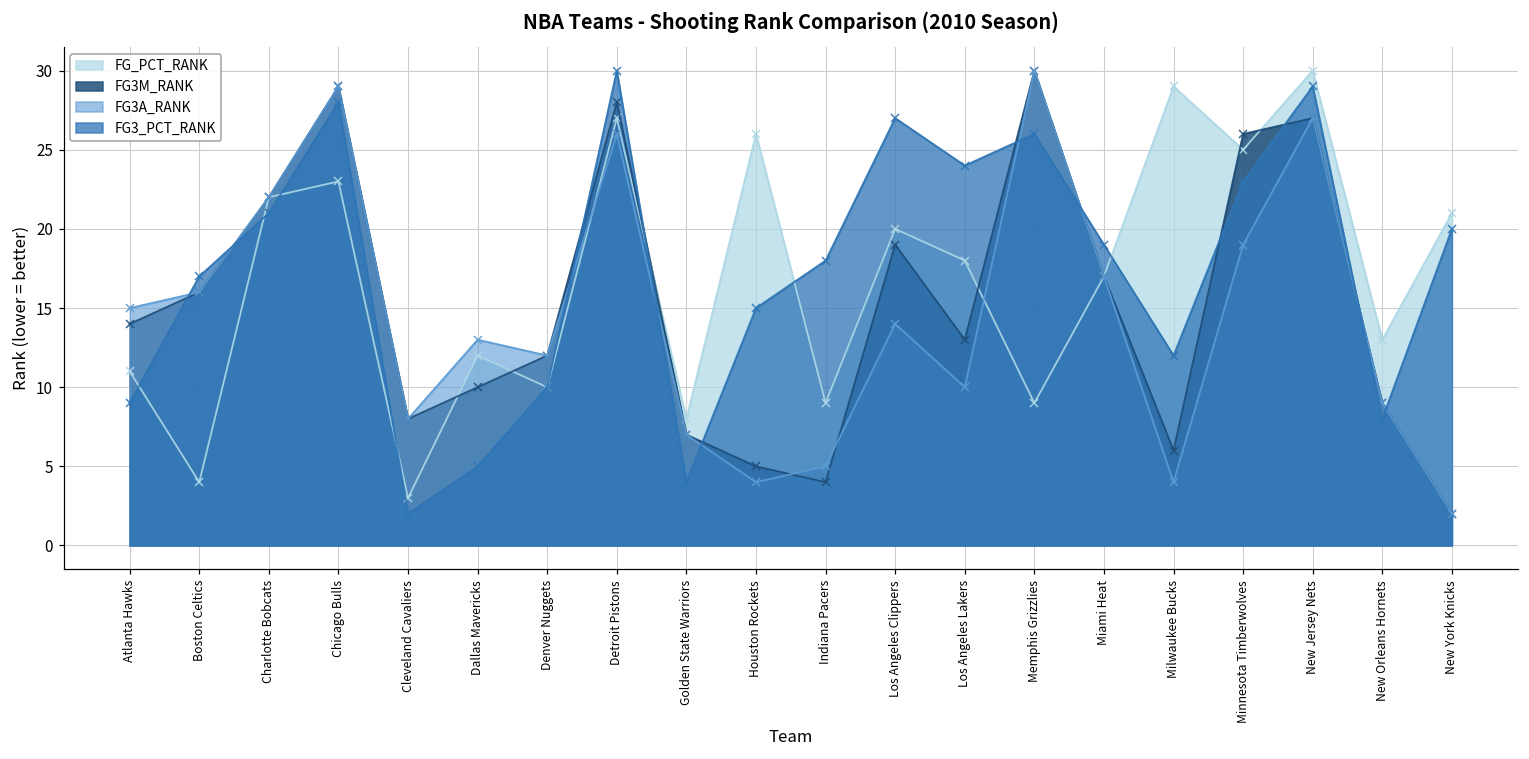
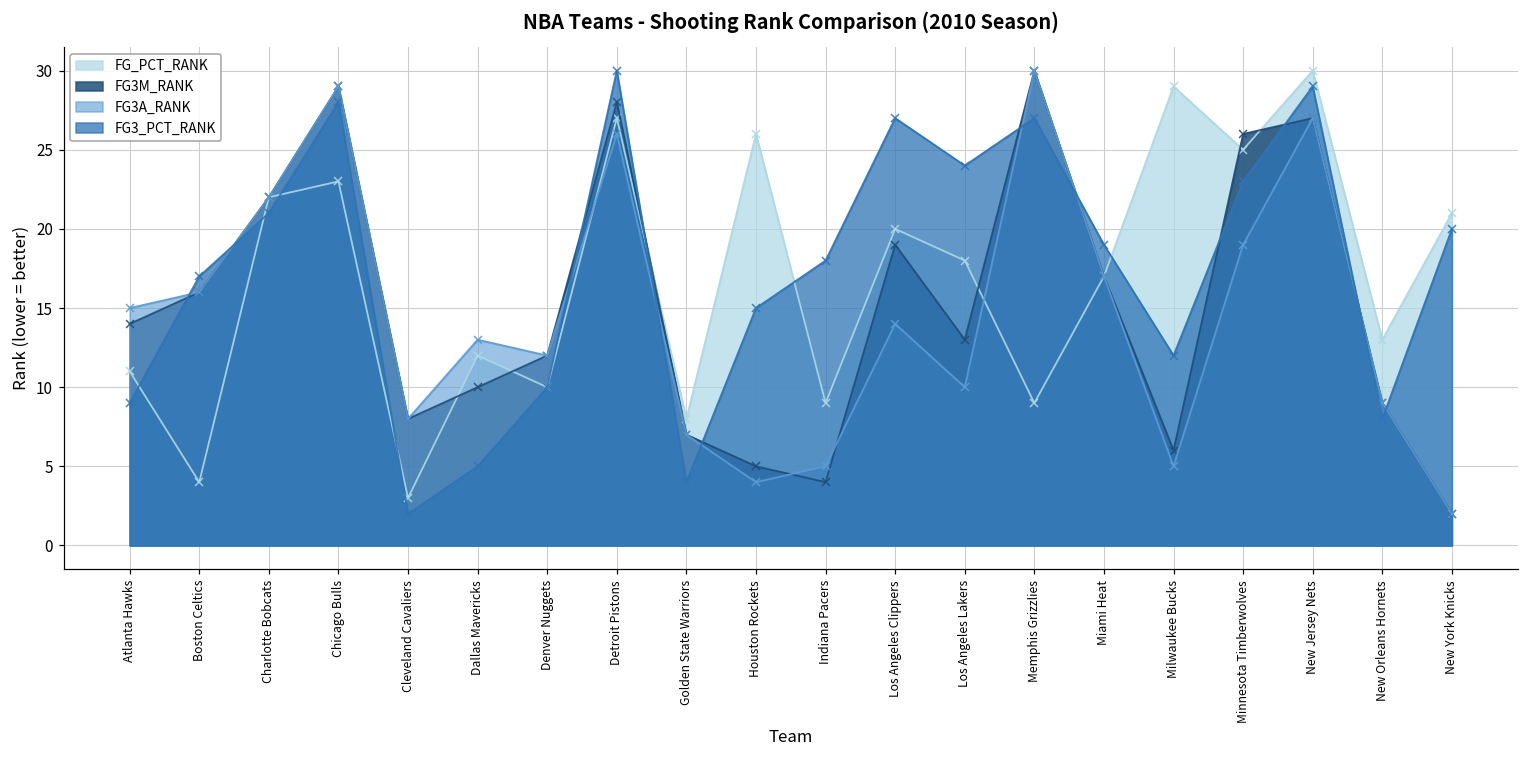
  {
    "FG_PCT_RANK": {
      "Atlanta Hawks": 11,
      "Boston Celtics": 4,
      "Chicago Bulls": 23,
      "Cleveland Cavaliers": 3,
      "Dallas Mavericks": 12,
      "Detroit Pistons": 27,
      "Golden State Warriors": 8,
      "Houston Rockets": 26,
      "Indiana Pacers": 9,
      "Los Angeles Clippers": 20,
      "Los Angeles Lakers": 18,
      "Memphis Grizzlies": 9,
      "Milwaukee Bucks": 29,
      "Minnesota Timberwolves": 25,
      "New Jersey Nets": 30,
      "New Orleans Hornets": 13,
      "New York Knicks": 21
    },
    "FG3M_RANK": {
      "Atlanta Hawks": 14,
      "Dallas Mavericks": 10,
      "Detroit Pistons": 28,
      "Houston Rockets": 5,
      "Indiana Pacers": 4,
      "Los Angeles Clippers": 19,
      "Los Angeles Lakers": 13,
      "Milwaukee Bucks": 6,
      "Minnesota Timberwolves": 26
    },
    "FG3A_RANK": {
      "Atlanta Hawks": 15,
      "Dallas Mavericks": 13,
      "Detroit Pistons": 26,
      "Houston Rockets": 4,
      "Indiana Pacers": 5,
      "Los Angeles Clippers": 14,
      "Los Angeles Lakers": 10,
-     "Milwaukee Bucks": 4,
+     "Milwaukee Bucks": 5,
      "Minnesota Timberwolves": 19
    },
    "FG3_PCT_RANK": {
      "Atlanta Hawks": 9,
      "Boston Celtics": 17,
      "Charlotte Bobcats": 21,
      "Chicago Bulls": 28,
      "Cleveland Cavaliers": 2,
      "Dallas Mavericks": 5,
      "Detroit Pistons": 30,
      "Golden State Warriors": 4,
      "Houston Rockets": 15,
      "Indiana Pacers": 18,
      "Los Angeles Clippers": 27,
      "Los Angeles Lakers": 24,
-     "Memphis Grizzlies": 26,
+     "Memphis Grizzlies": 27,
      "Miami Heat": 19,
      "Milwaukee Bucks": 12,
      "Minnesota Timberwolves": 23,
      "New Jersey Nets": 29,
      "New Orleans Hornets": 8,
      "New York Knicks": 20
    }
  }
